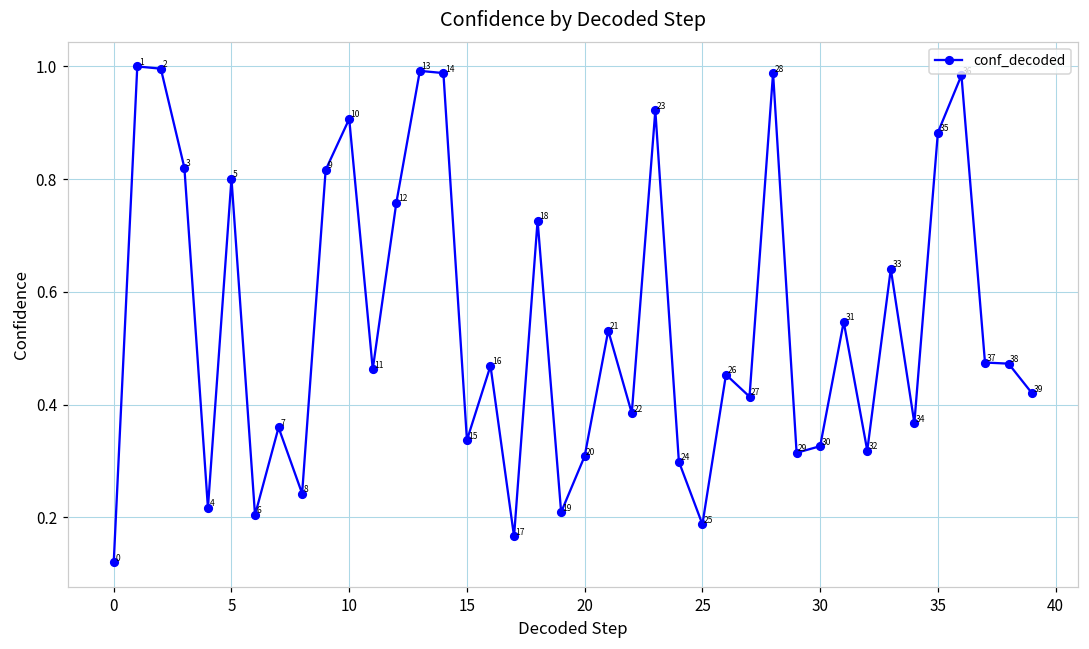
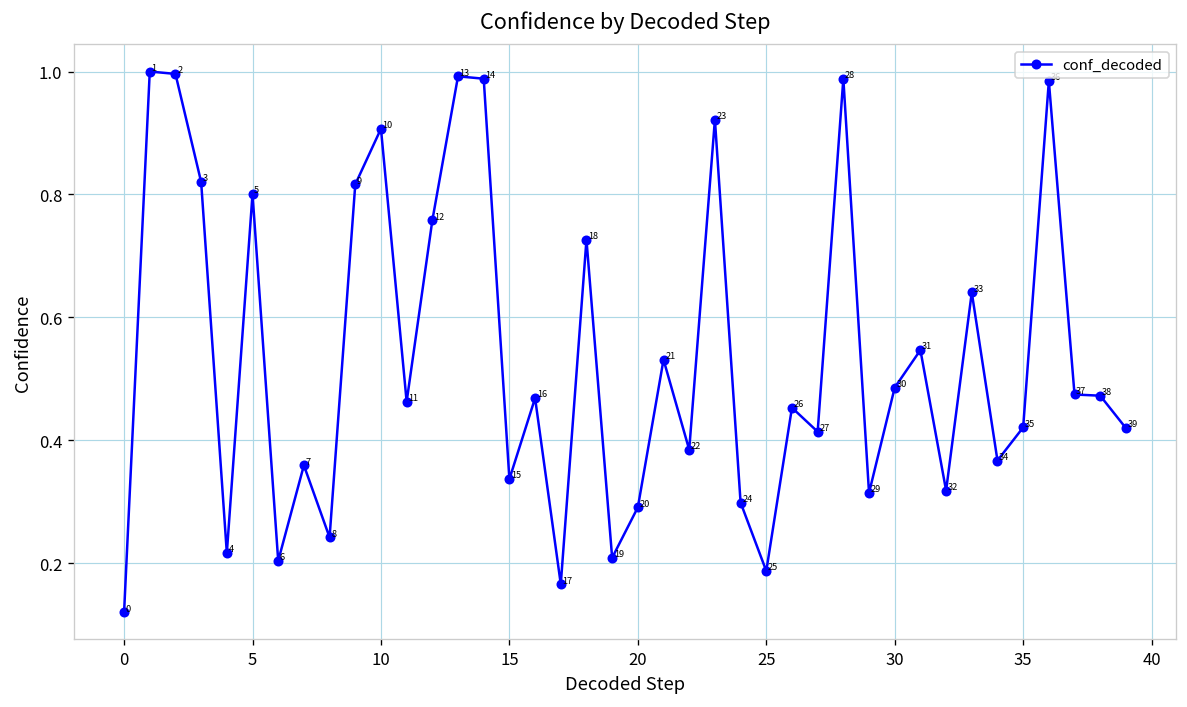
  {
-   "20": 0.31,
-   "30": 0.33,
-   "35": 0.88
+   "20": 0.29,
+   "30": 0.49,
+   "35": 0.42
  }
